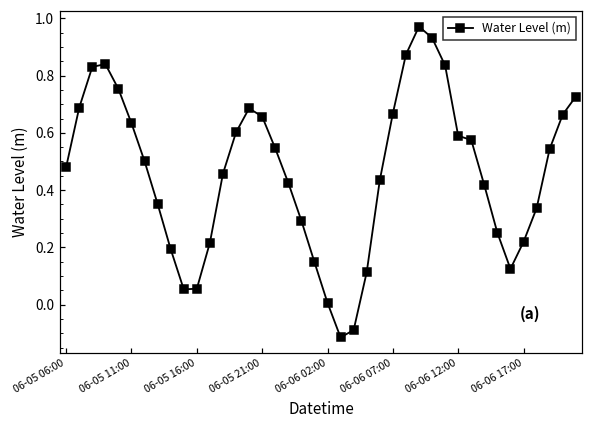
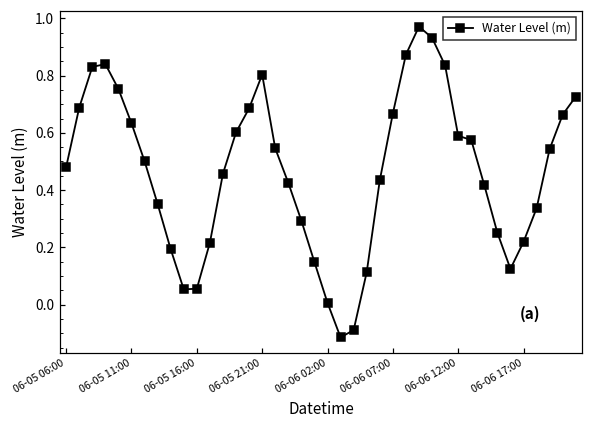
  {
    "06-05 06:00": 0.48,
    "06-05 11:00": 0.63,
    "06-05 16:00": 0.06,
-   "06-05 21:00": 0.66,
+   "06-05 21:00": 0.80,
    "06-06 02:00": 0.01,
    "06-06 07:00": 0.67,
    "06-06 12:00": 0.59,
    "06-06 17:00": 0.22
  }
